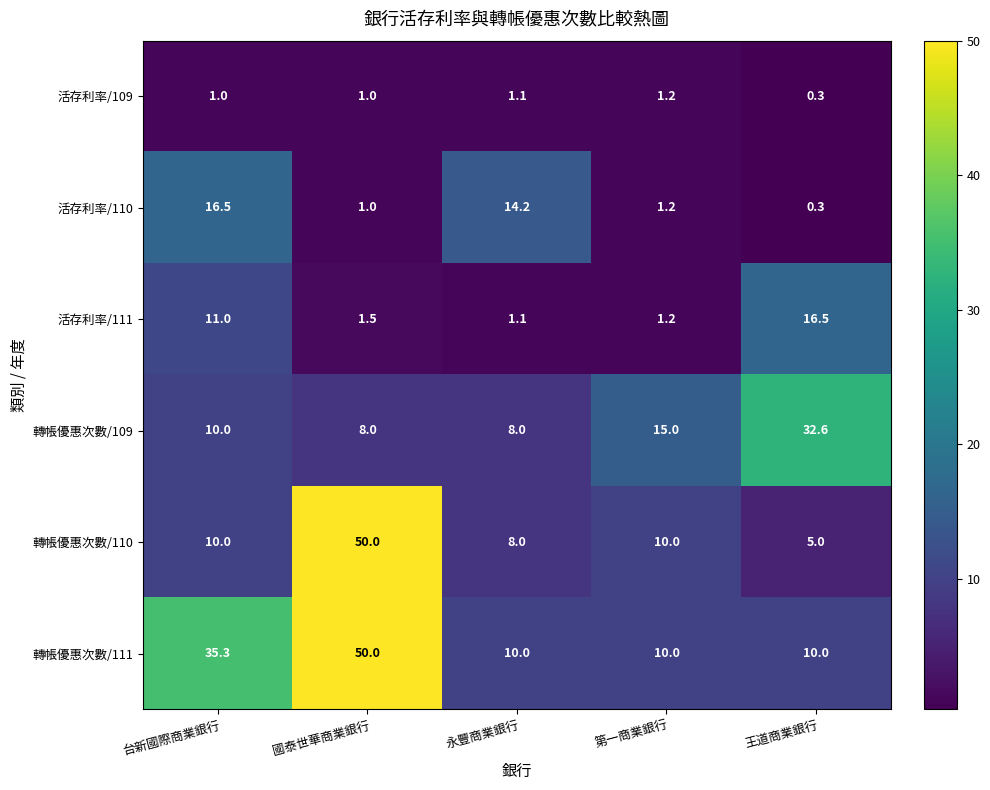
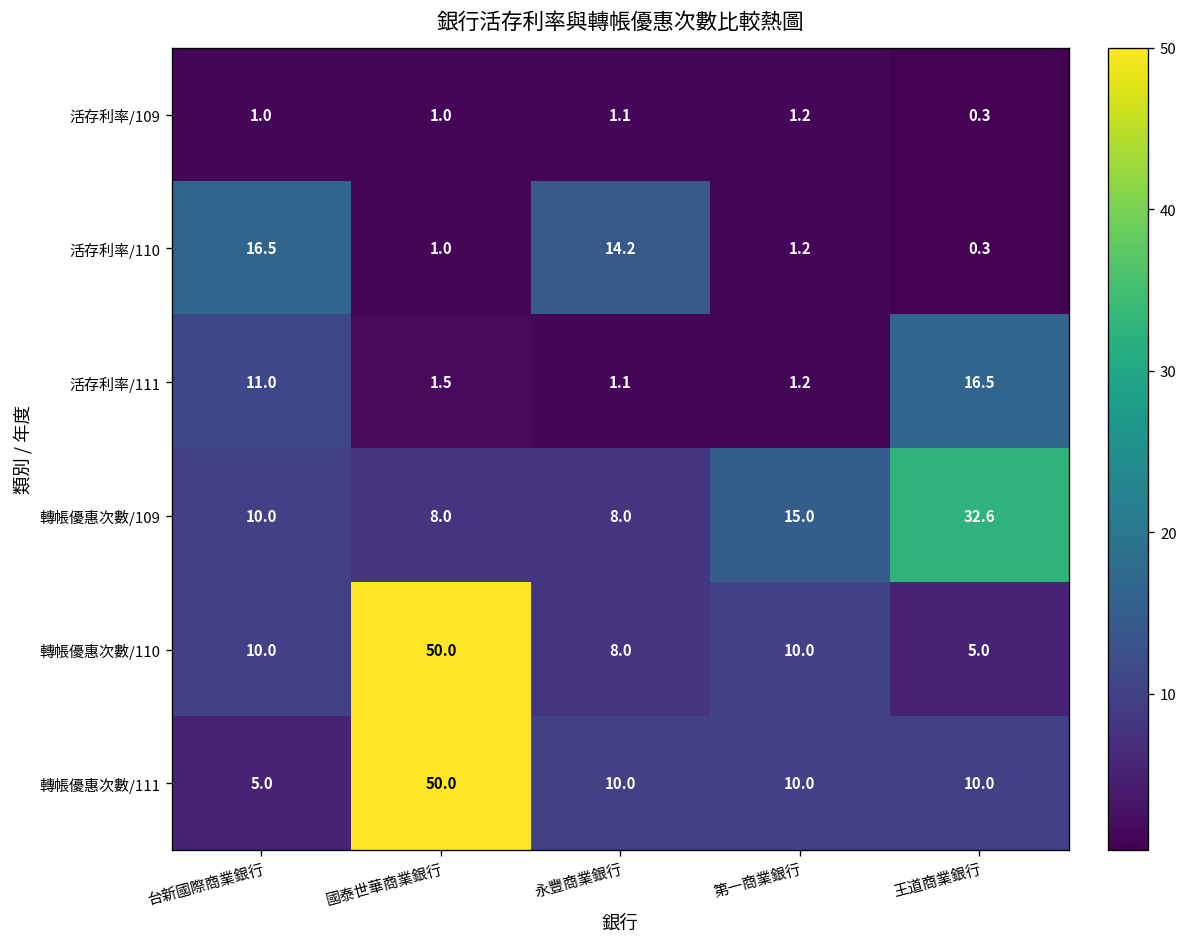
  {
    "活存利率/109": {
      "台新國際商業銀行": 1.0,
      "國泰世華商業銀行": 1.0,
      "永豐商業銀行": 1.1,
      "第一商業銀行": 1.2,
      "王道商業銀行": 0.3
    },
    "活存利率/110": {
      "台新國際商業銀行": 16.5,
      "國泰世華商業銀行": 1.0,
      "永豐商業銀行": 14.2,
      "第一商業銀行": 1.2,
      "王道商業銀行": 0.3
    },
    "活存利率/111": {
      "台新國際商業銀行": 11.0,
      "國泰世華商業銀行": 1.5,
      "永豐商業銀行": 1.1,
      "第一商業銀行": 1.2,
      "王道商業銀行": 16.5
    },
    "轉帳優惠次數/109": {
      "台新國際商業銀行": 10.0,
      "國泰世華商業銀行": 8.0,
      "永豐商業銀行": 8.0,
      "第一商業銀行": 15.0,
      "王道商業銀行": 32.6
    },
    "轉帳優惠次數/110": {
      "台新國際商業銀行": 10.0,
      "國泰世華商業銀行": 50.0,
      "永豐商業銀行": 8.0,
      "第一商業銀行": 10.0,
      "王道商業銀行": 5.0
    },
    "轉帳優惠次數/111": {
-     "台新國際商業銀行": 35.3,
+     "台新國際商業銀行": 5.0,
      "國泰世華商業銀行": 50.0,
      "永豐商業銀行": 10.0,
      "第一商業銀行": 10.0,
      "王道商業銀行": 10.0
    }
  }
